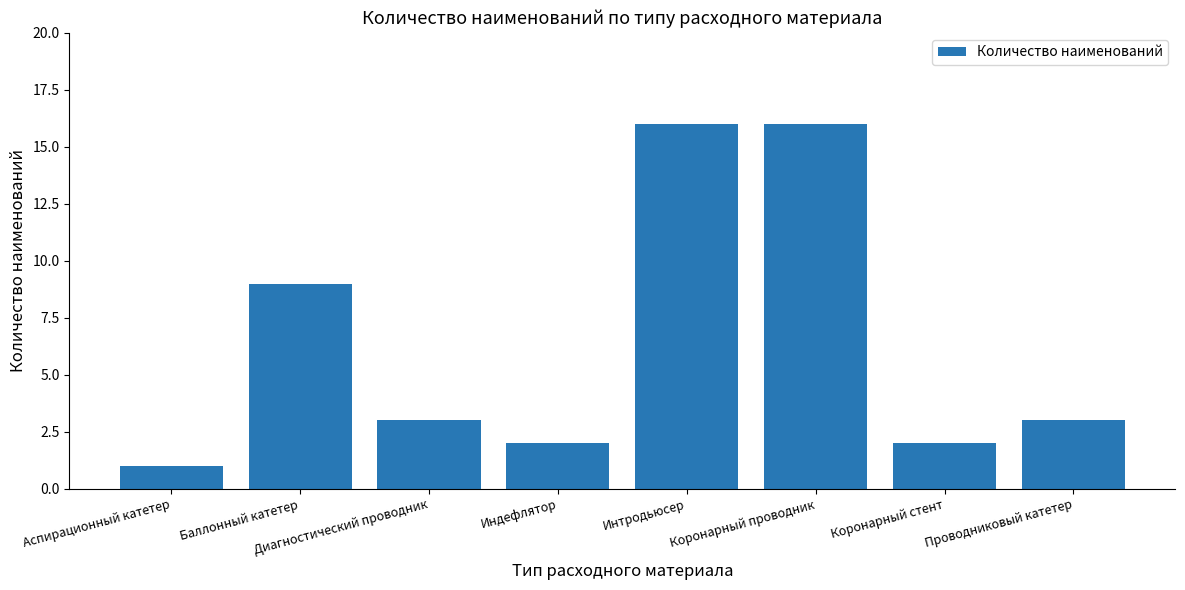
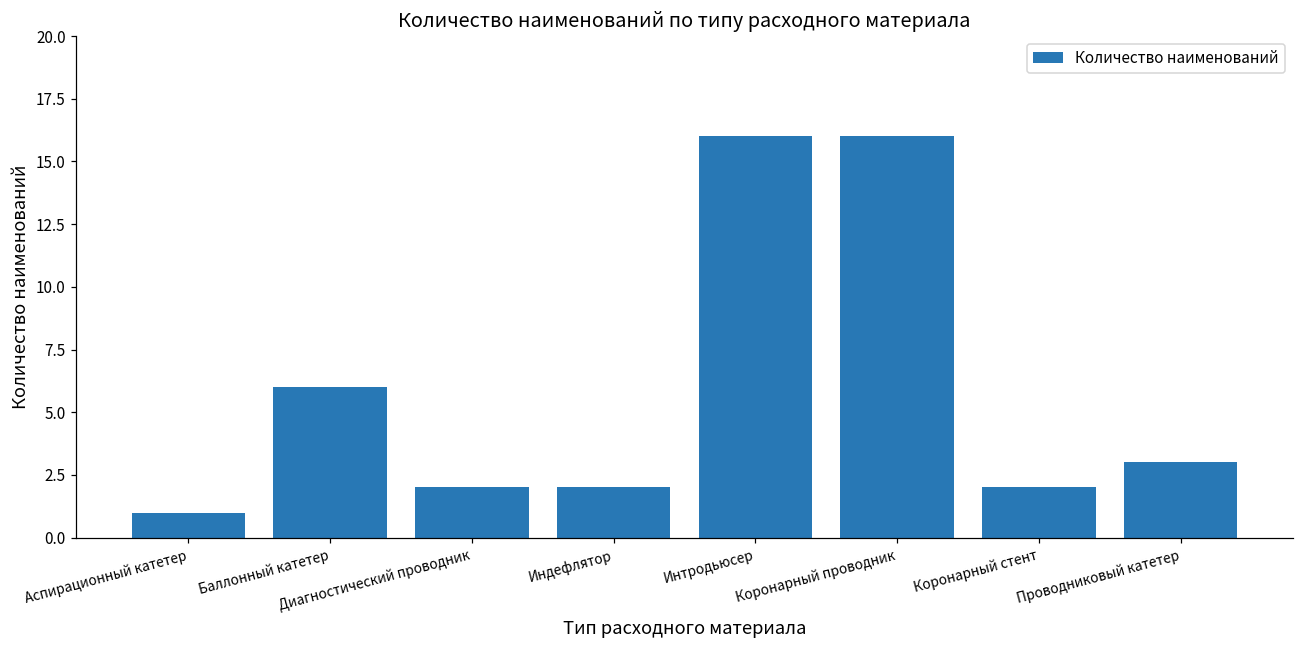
  {
    "Аспирационный катетер": 1,
-   "Баллонный катетер": 9,
-   "Диагностический проводник": 3,
+   "Баллонный катетер": 6,
+   "Диагностический проводник": 2,
    "Индефлятор": 2,
    "Интродьюсер": 16,
    "Коронарный проводник": 16,
    "Коронарный стент": 2,
    "Проводниковый катетер": 3
  }
